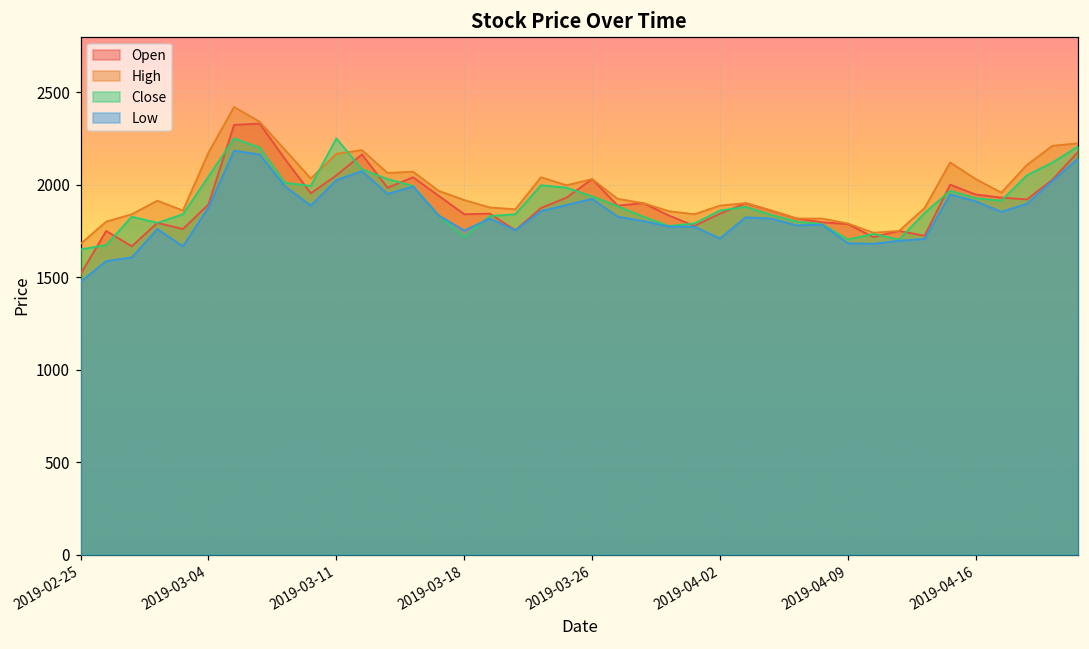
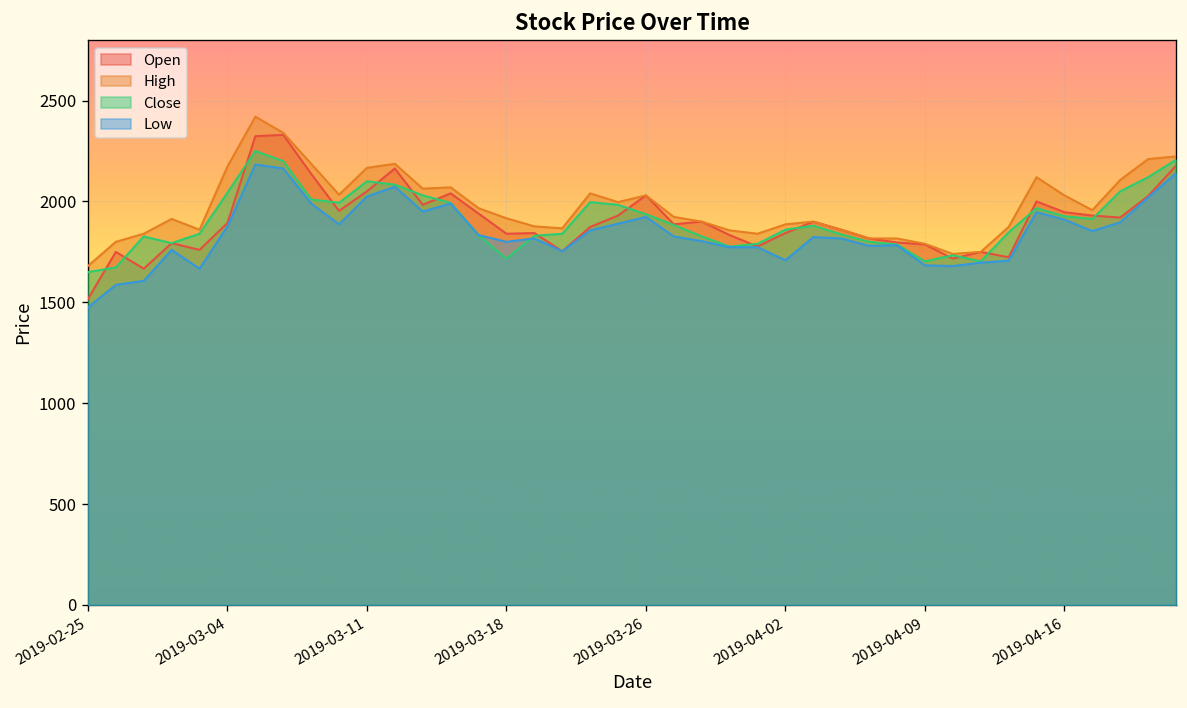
  {
    "Close": {
      "2019-02-25": 1650,
      "2019-03-04": 2040,
-     "2019-03-11": 2250,
+     "2019-03-11": 2100,
      "2019-03-18": 1720,
      "2019-04-02": 1860,
      "2019-04-09": 1700,
      "2019-04-16": 1930
    },
    "Low": {
      "2019-02-25": 1480,
      "2019-03-04": 1880,
      "2019-03-11": 2020,
-     "2019-03-18": 1750,
+     "2019-03-18": 1800,
      "2019-04-02": 1710,
      "2019-04-09": 1680,
      "2019-04-16": 1910
    }
  }
